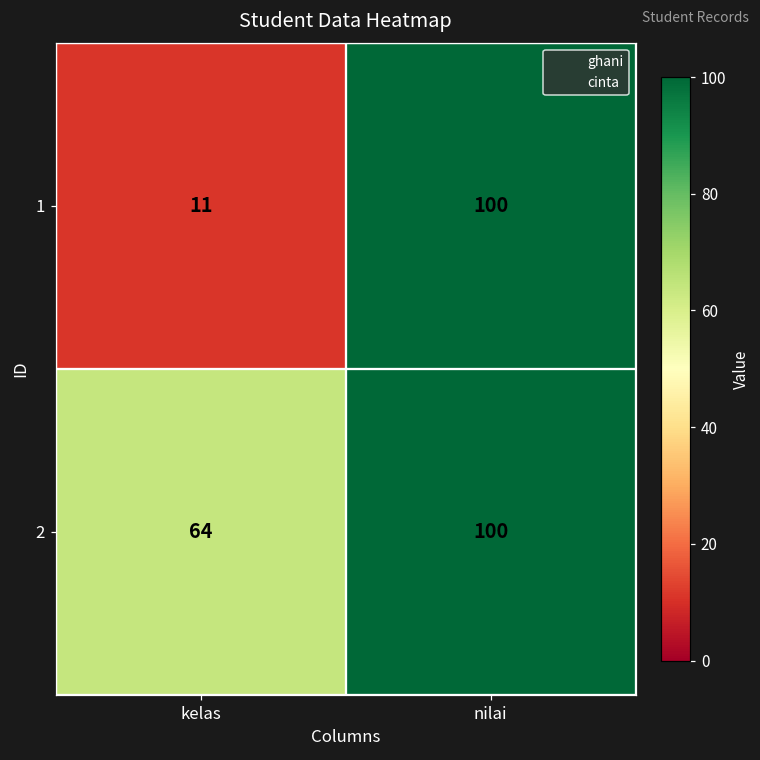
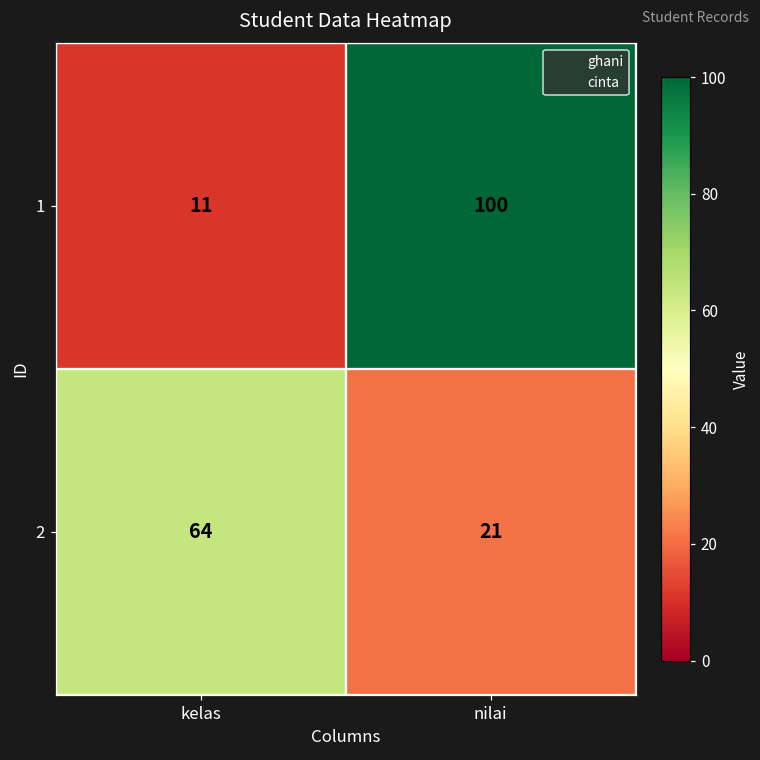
  {
    "1": {
      "kelas": 11,
      "nilai": 100
    },
    "2": {
      "kelas": 64,
-     "nilai": 100
+     "nilai": 21
    }
  }
